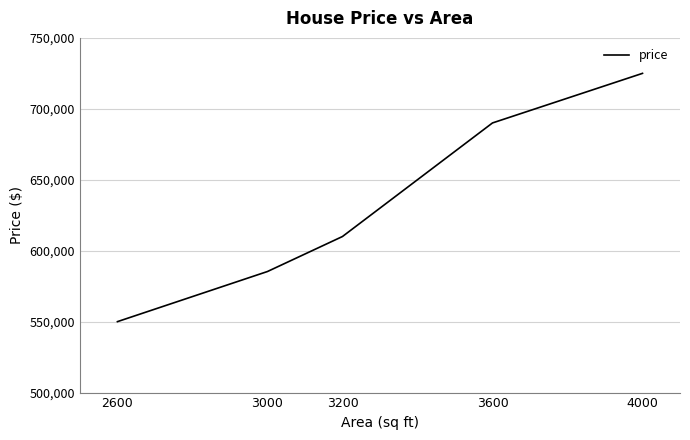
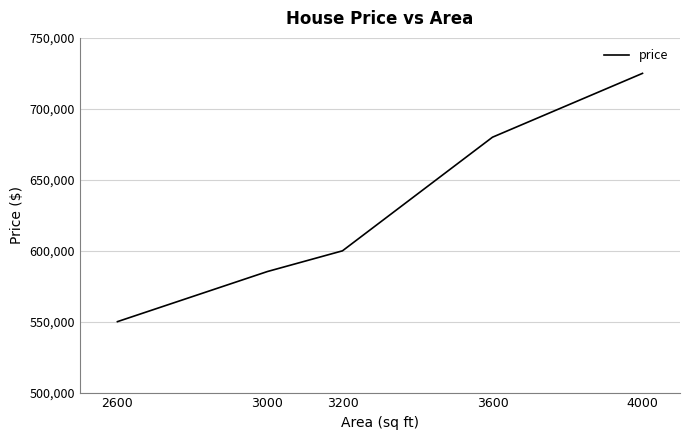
  {
    "2600": "550,000",
    "3000": "585,000",
-   "3200": "610,000",
-   "3600": "690,000",
+   "3200": "600,000",
+   "3600": "680,000",
    "4000": "725,000"
  }
